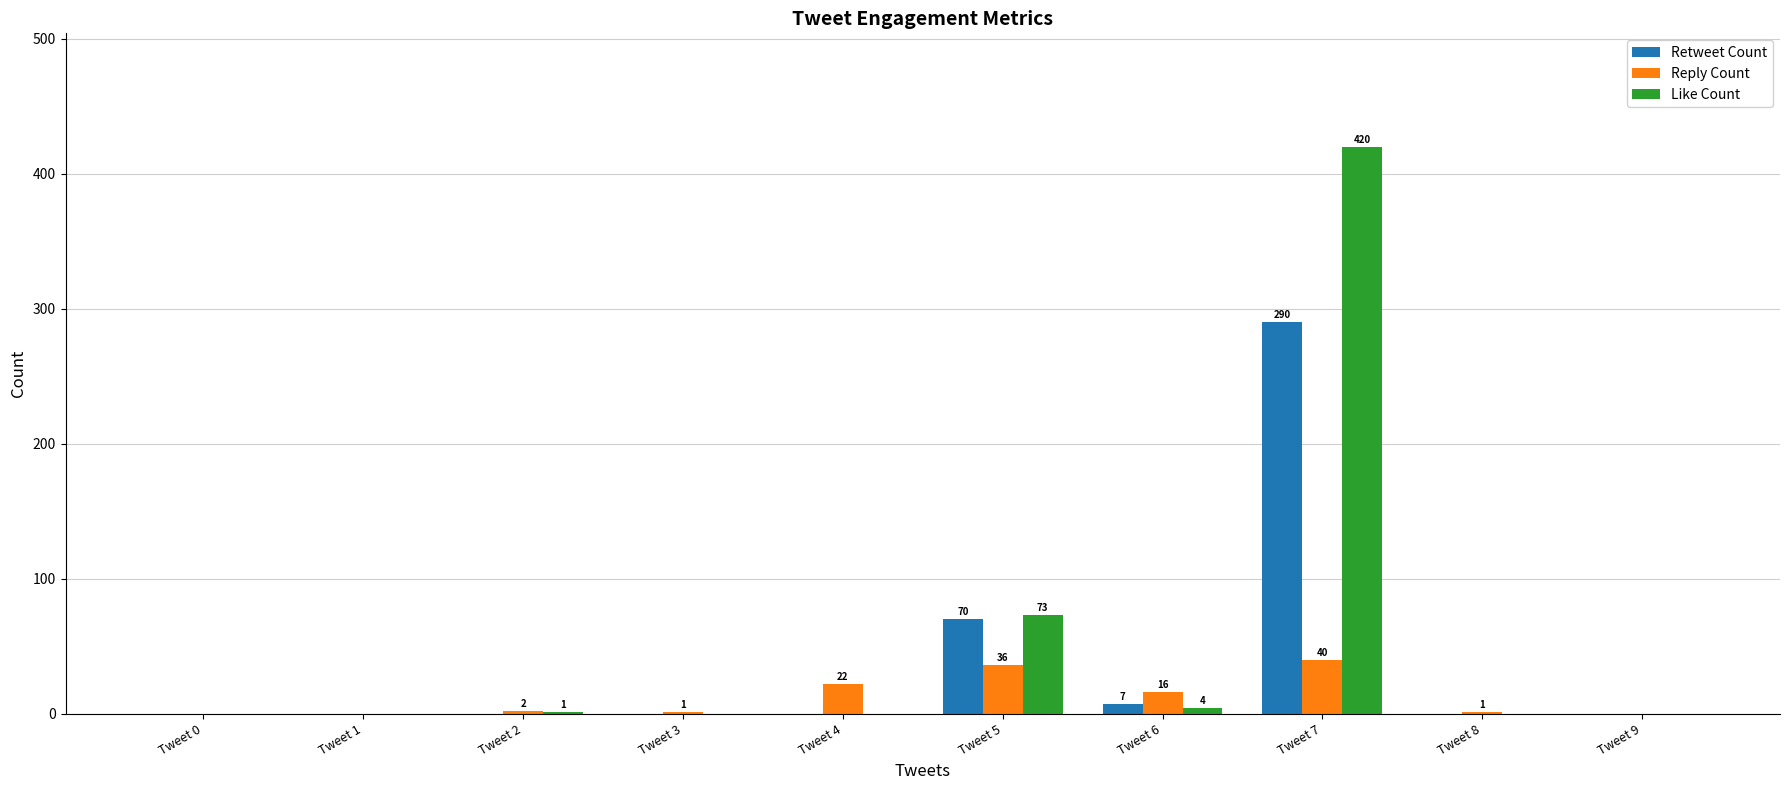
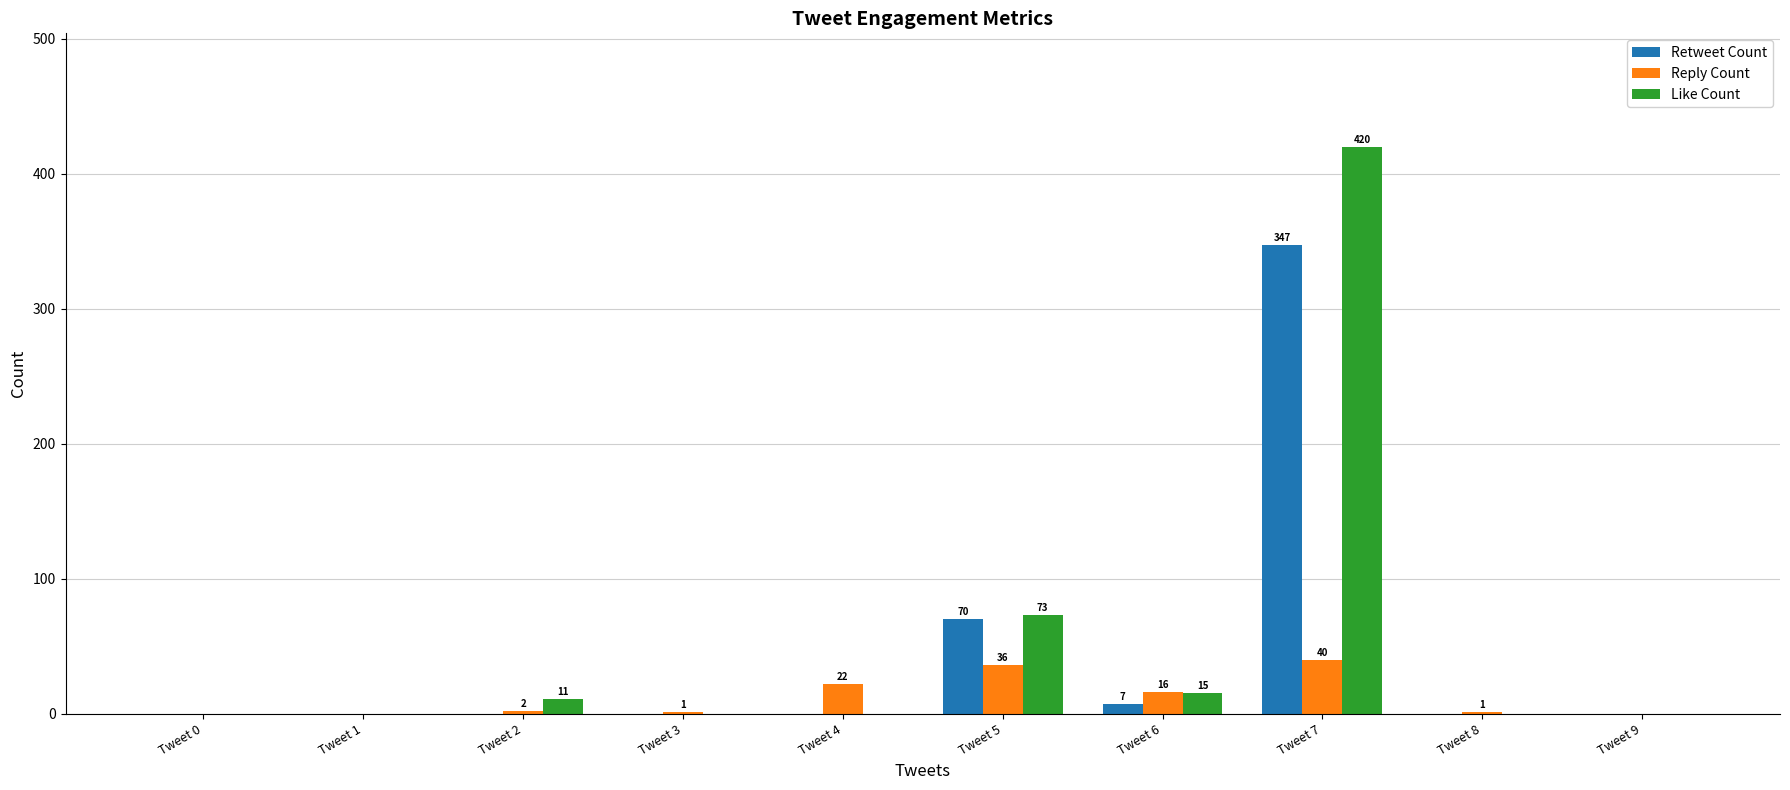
  {
    "Retweet Count": {
      "Tweet 5": 70,
      "Tweet 6": 7,
-     "Tweet 7": 290
+     "Tweet 7": 347
    },
    "Reply Count": {
      "Tweet 2": 2,
      "Tweet 3": 1,
      "Tweet 4": 22,
      "Tweet 5": 36,
      "Tweet 6": 16,
      "Tweet 7": 40,
      "Tweet 8": 1
    },
    "Like Count": {
-     "Tweet 2": 1,
+     "Tweet 2": 11,
      "Tweet 5": 73,
-     "Tweet 6": 4,
+     "Tweet 6": 15,
      "Tweet 7": 420
    }
  }
